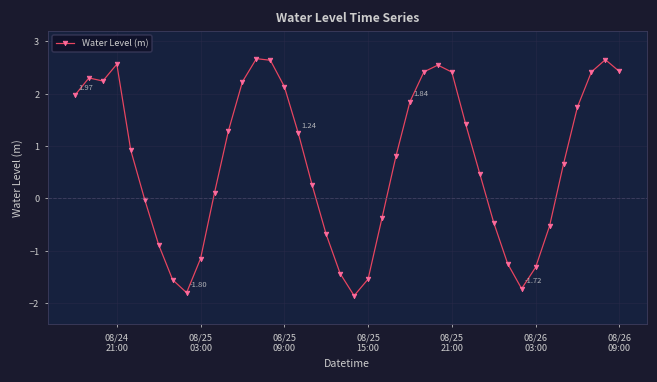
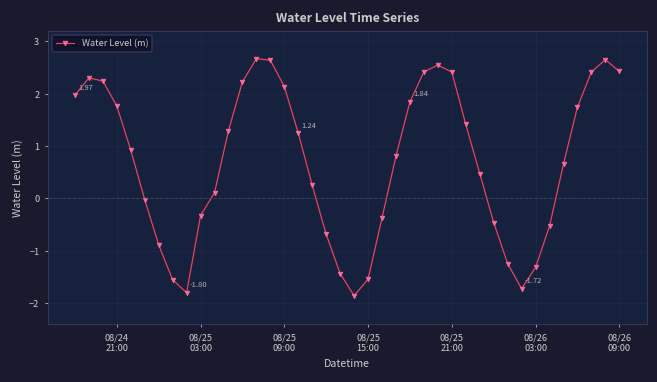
  {
-   "08/24 21:00": 2.6,
-   "08/25 03:00": -1.1,
+   "08/24 21:00": 1.8,
+   "08/25 03:00": -0.3,
    "08/25 09:00": 2.1,
    "08/25 15:00": -1.5,
    "08/25 21:00": 2.4,
    "08/26 03:00": -1.3,
    "08/26 09:00": 2.4
  }
